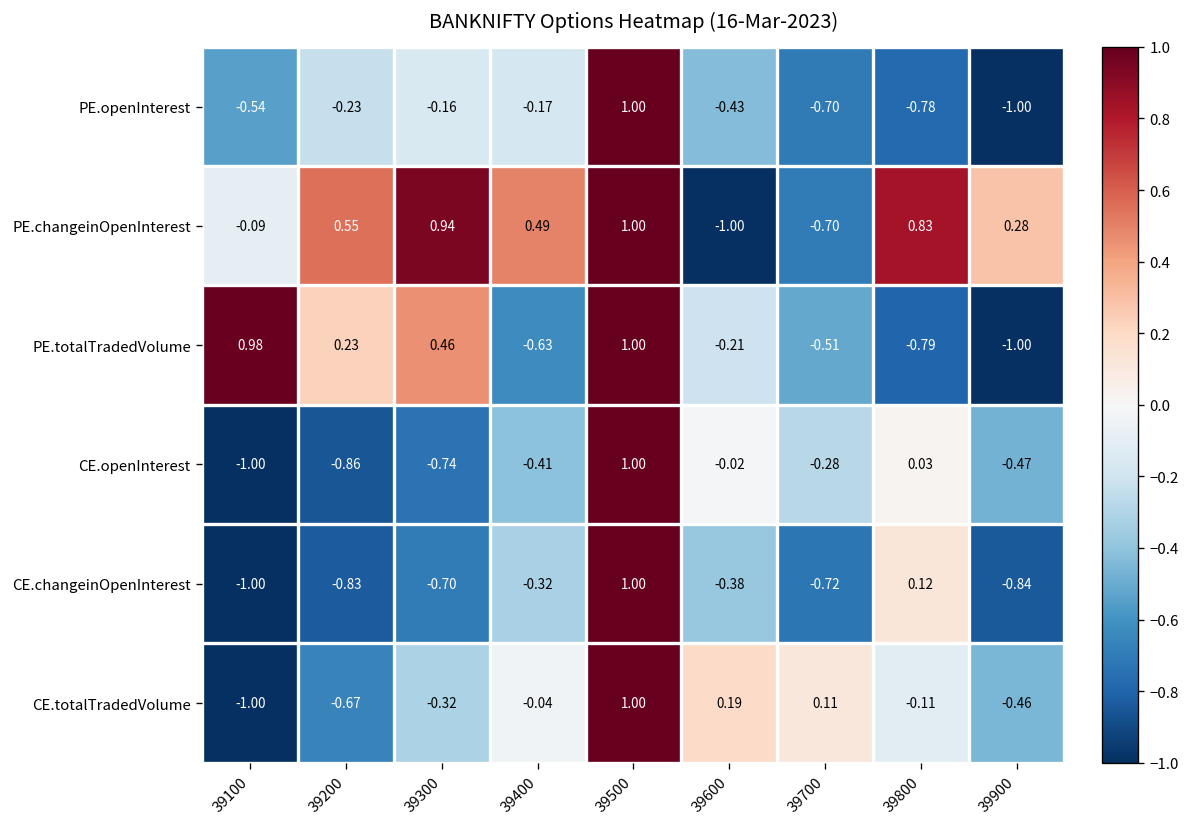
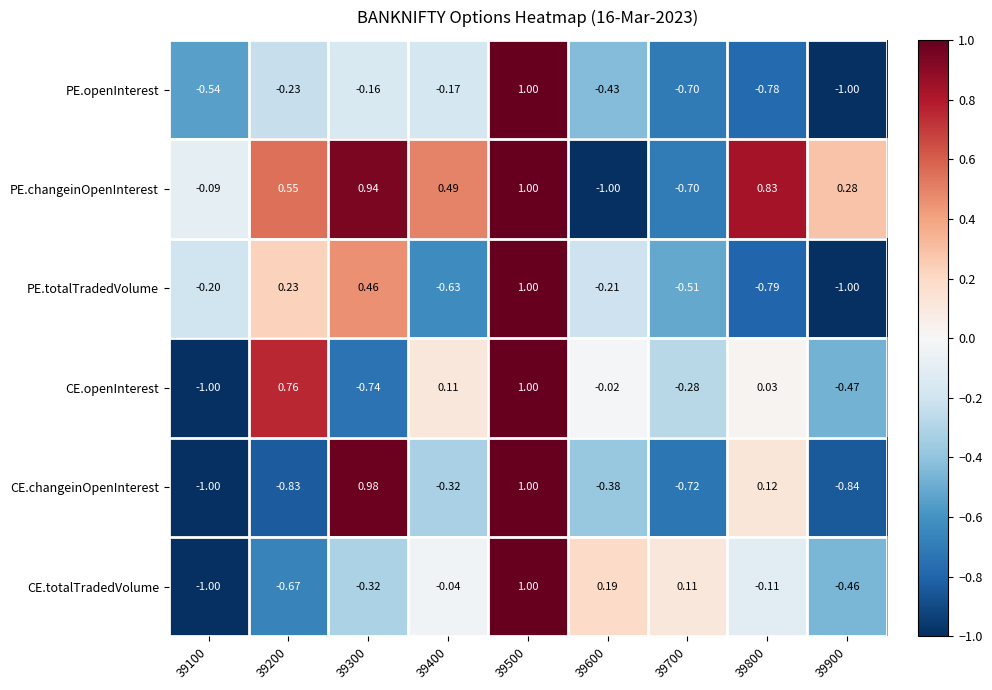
  {
    "PE.openInterest": {
      "39100": -0.54,
      "39200": -0.23,
      "39300": -0.16,
      "39400": -0.17,
      "39500": 1.00,
      "39600": -0.43,
      "39700": -0.70,
      "39800": -0.78,
      "39900": -1.00
    },
    "PE.changeinOpenInterest": {
      "39100": -0.09,
      "39200": 0.55,
      "39300": 0.94,
      "39400": 0.49,
      "39500": 1.00,
      "39600": -1.00,
      "39700": -0.70,
      "39800": 0.83,
      "39900": 0.28
    },
    "PE.totalTradedVolume": {
-     "39100": 0.98,
+     "39100": -0.20,
      "39200": 0.23,
      "39300": 0.46,
      "39400": -0.63,
      "39500": 1.00,
      "39600": -0.21,
      "39700": -0.51,
      "39800": -0.79,
      "39900": -1.00
    },
    "CE.openInterest": {
      "39100": -1.00,
-     "39200": -0.86,
+     "39200": 0.76,
      "39300": -0.74,
-     "39400": -0.41,
+     "39400": 0.11,
      "39500": 1.00,
      "39600": -0.02,
      "39700": -0.28,
      "39800": 0.03,
      "39900": -0.47
    },
    "CE.changeinOpenInterest": {
      "39100": -1.00,
      "39200": -0.83,
-     "39300": -0.70,
+     "39300": 0.98,
      "39400": -0.32,
      "39500": 1.00,
      "39600": -0.38,
      "39700": -0.72,
      "39800": 0.12,
      "39900": -0.84
    },
    "CE.totalTradedVolume": {
      "39100": -1.00,
      "39200": -0.67,
      "39300": -0.32,
      "39400": -0.04,
      "39500": 1.00,
      "39600": 0.19,
      "39700": 0.11,
      "39800": -0.11,
      "39900": -0.46
    }
  }
